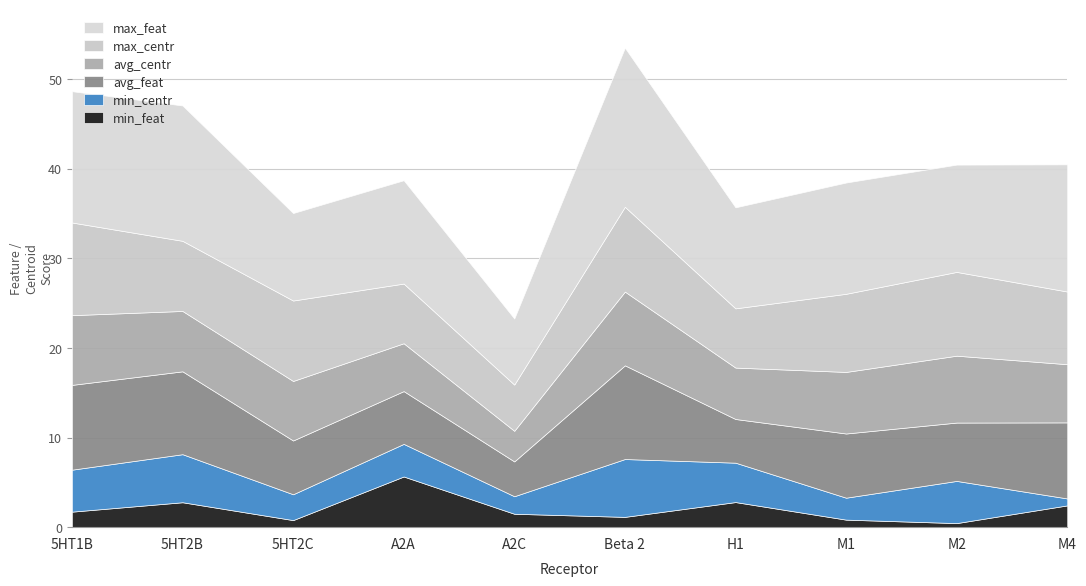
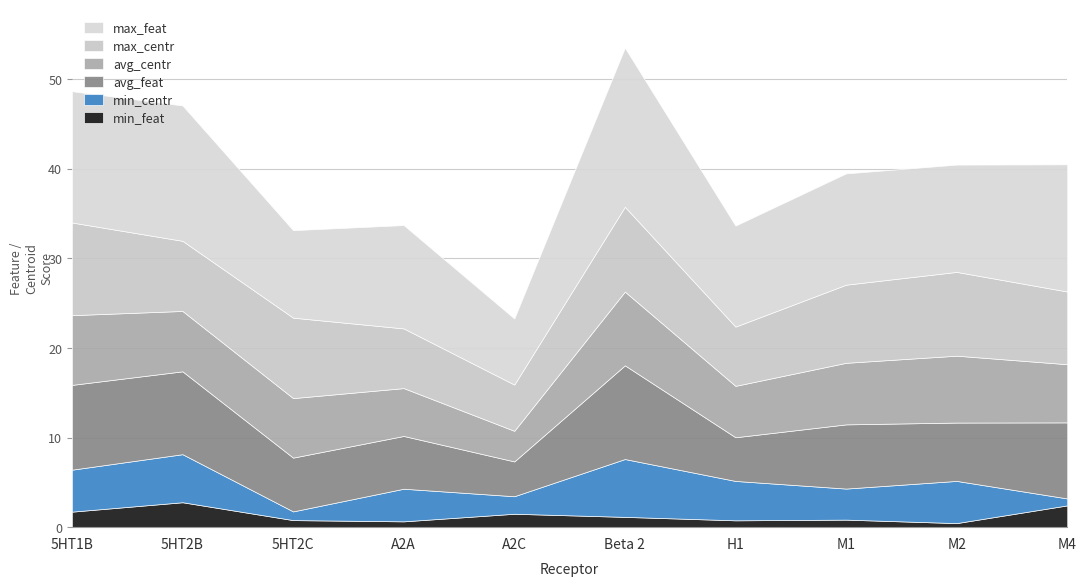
  {
    "min_feat": {
      "5HT1B": 2,
      "5HT2B": 3,
      "5HT2C": 1,
-     "A2A": 6,
+     "A2A": 1,
      "A2C": 1,
      "Beta 2": 1,
-     "H1": 3,
+     "H1": 1,
      "M1": 1,
      "M2": 0,
      "M4": 2
    },
    "min_centr": {
      "5HT1B": 5,
      "5HT2B": 5,
-     "5HT2C": 3,
+     "5HT2C": 1,
      "A2A": 4,
      "A2C": 2,
      "Beta 2": 6,
      "H1": 4,
-     "M1": 2,
+     "M1": 3,
      "M2": 5,
      "M4": 1
    }
  }
